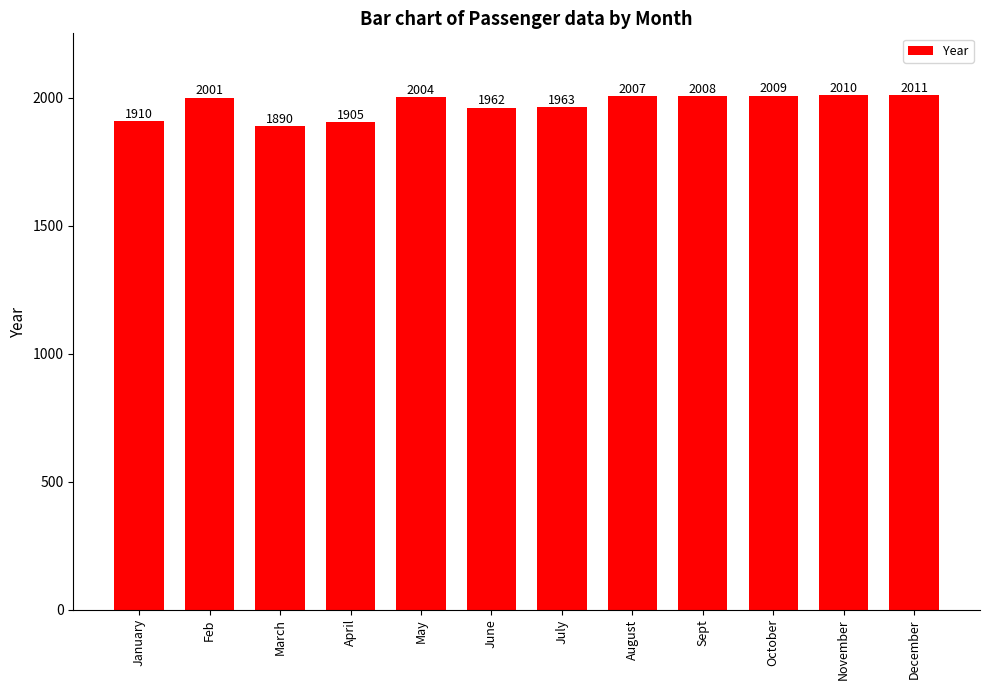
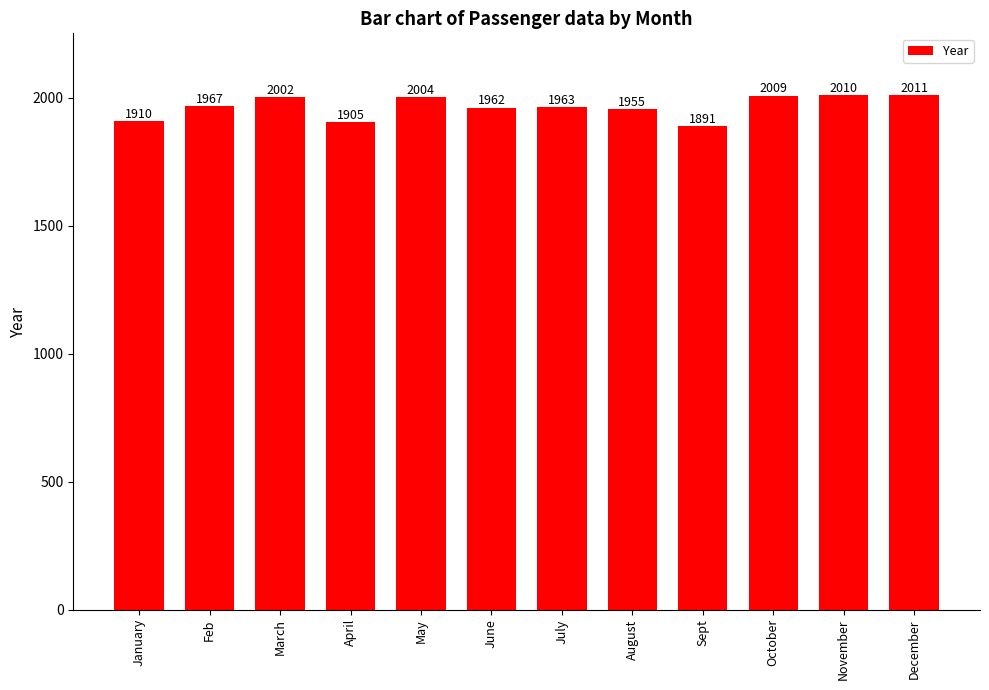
  {
    "January": 1910,
-   "Feb": 2001,
-   "March": 1890,
+   "Feb": 1967,
+   "March": 2002,
    "April": 1905,
    "May": 2004,
    "June": 1962,
    "July": 1963,
-   "August": 2007,
-   "Sept": 2008,
+   "August": 1955,
+   "Sept": 1891,
    "October": 2009,
    "November": 2010,
    "December": 2011
  }
